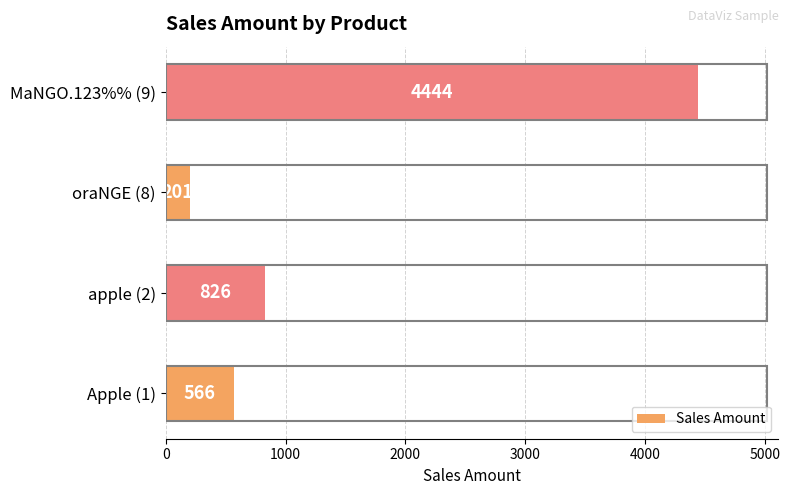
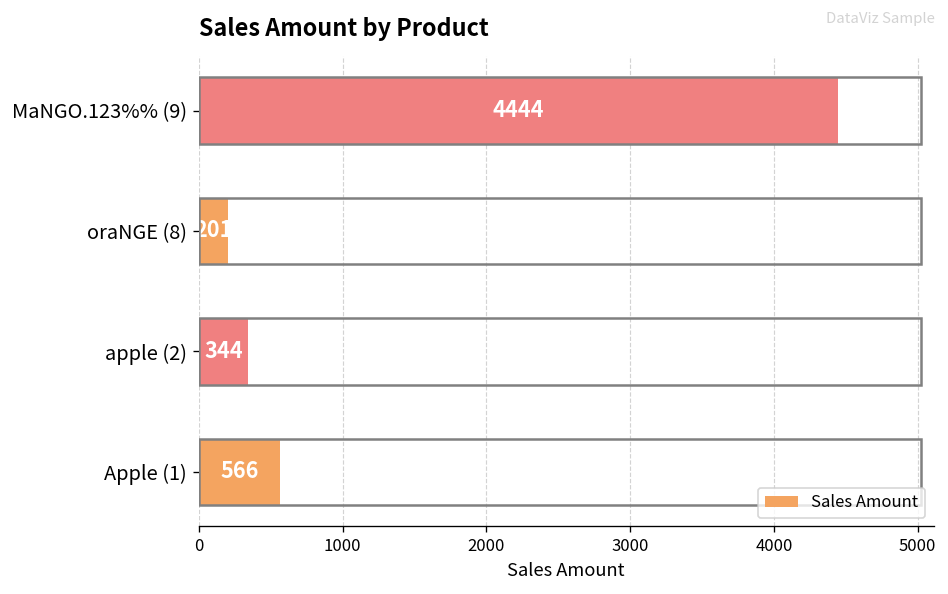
  {
    "MaNGO.123%% (9)": 4444,
    "oraNGE (8)": 201,
-   "apple (2)": 826,
+   "apple (2)": 344,
    "Apple (1)": 566
  }
